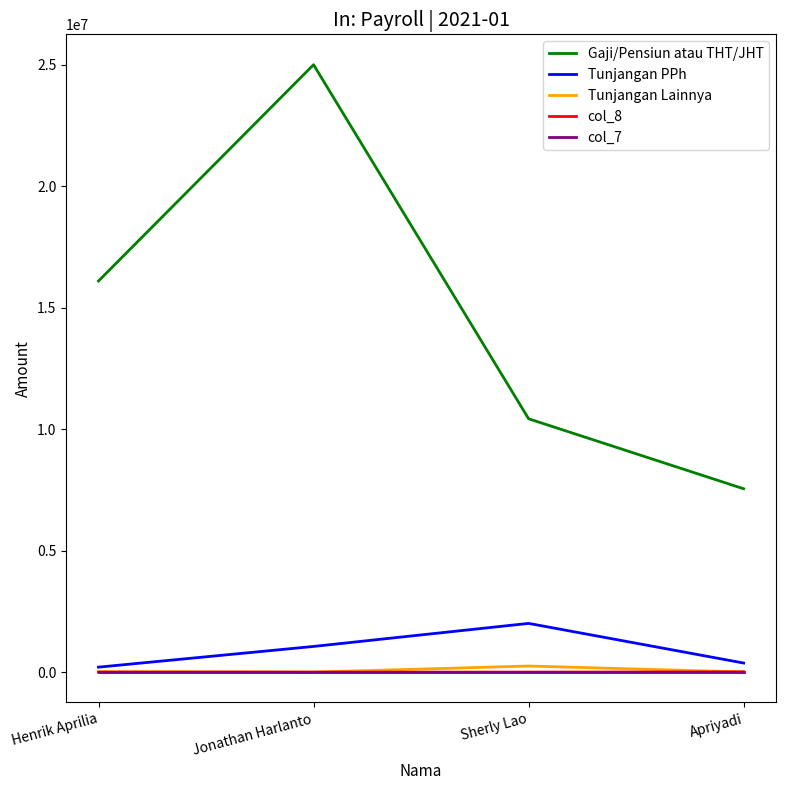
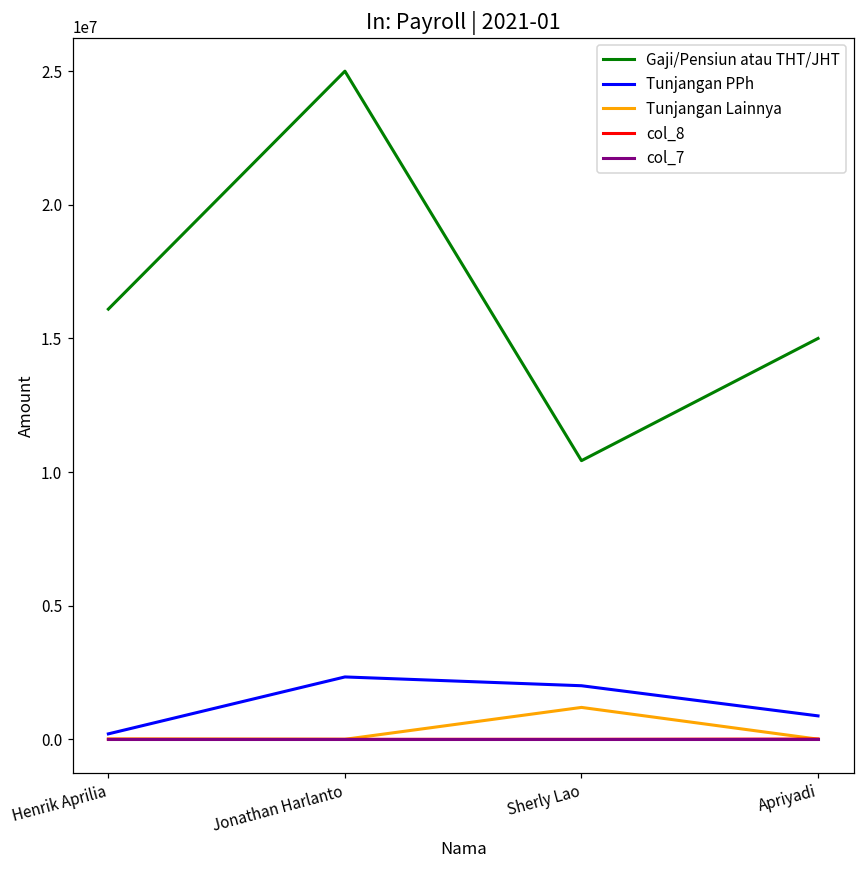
  {
    "Gaji/Pensiun atau THT/JHT": {
      "Henrik Aprilia": 16100000,
      "Jonathan Harlanto": 25000000,
      "Sherly Lao": 10400000,
-     "Apriyadi": 7500000
+     "Apriyadi": 15000000
    },
    "Tunjangan PPh": {
      "Henrik Aprilia": 200000,
-     "Jonathan Harlanto": 1100000,
+     "Jonathan Harlanto": 2300000,
      "Sherly Lao": 2000000,
-     "Apriyadi": 400000
+     "Apriyadi": 900000
    },
    "Tunjangan Lainnya": {
-     "Sherly Lao": 300000
+     "Sherly Lao": 1200000
    },
    "col_7": {
      "Sherly Lao": 0
    }
  }
